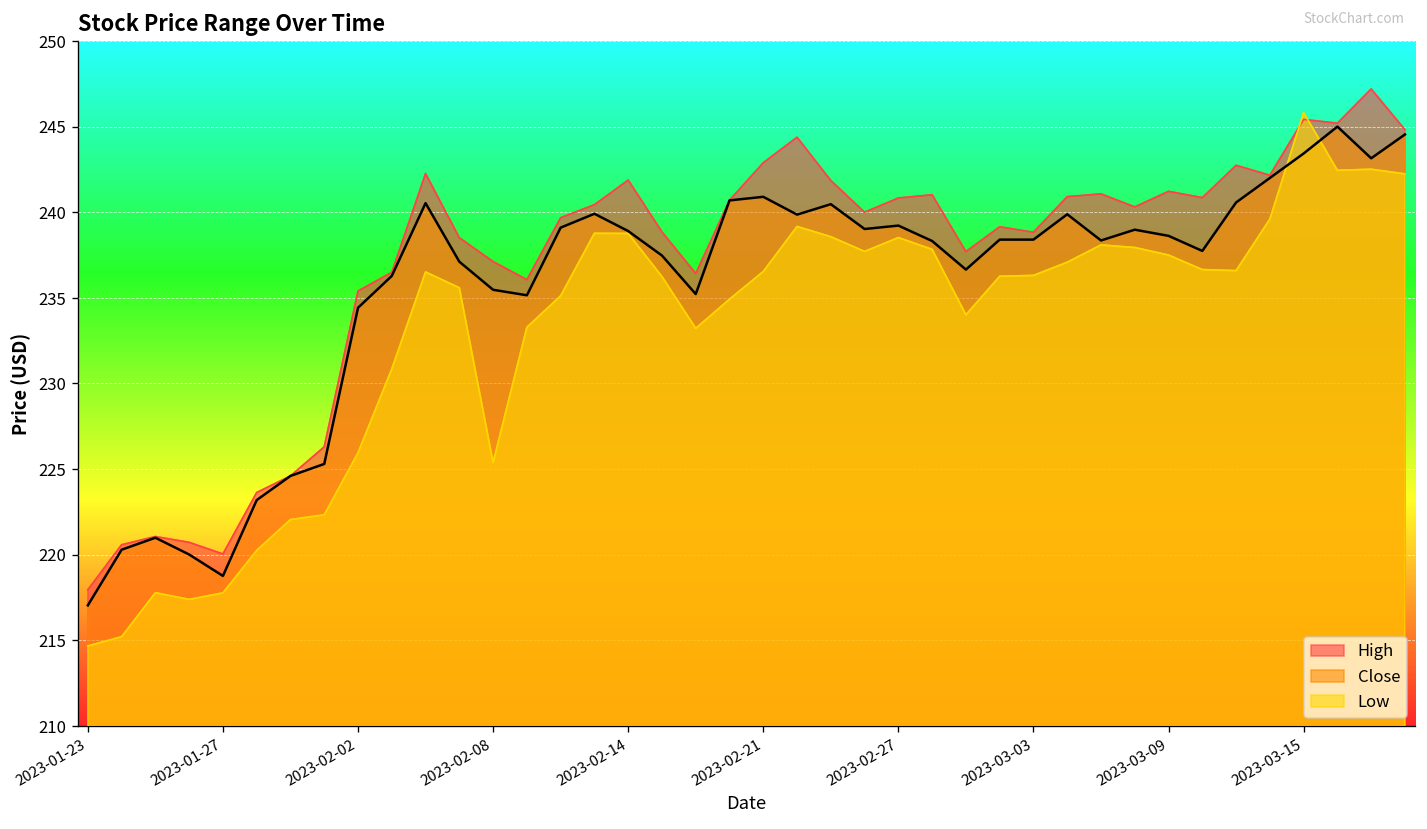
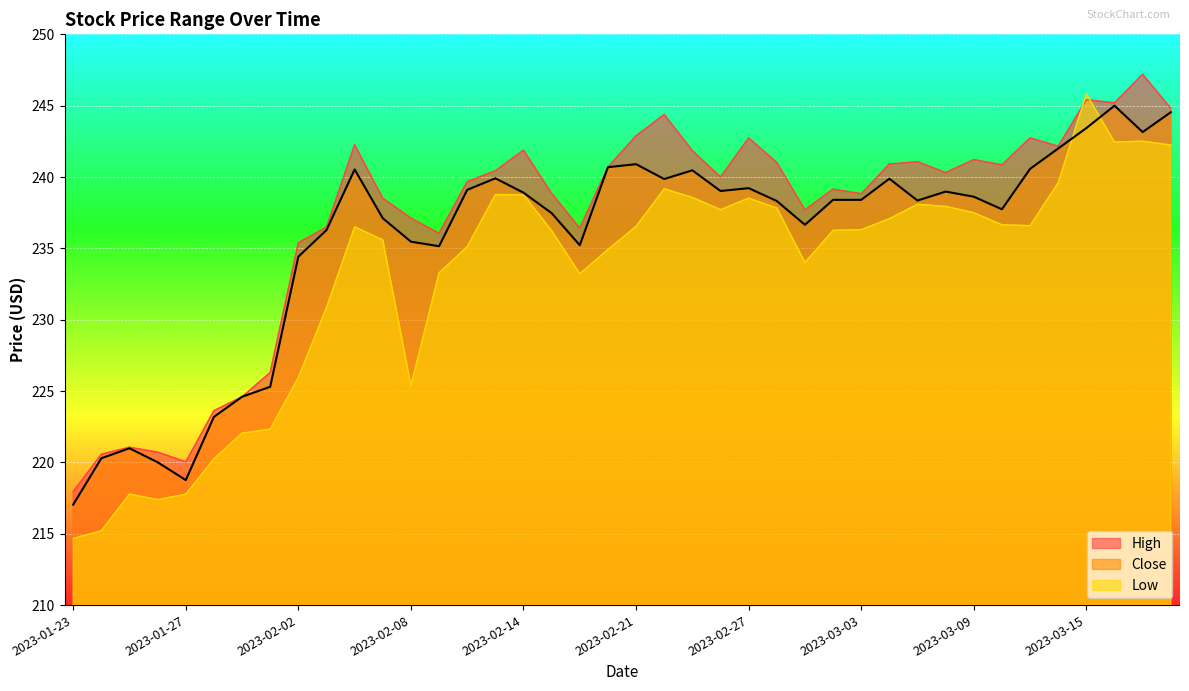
  {
    "High": {
      "2023-01-23": 218.0,
      "2023-01-27": 220.0,
      "2023-02-02": 235.4,
      "2023-02-08": 237.1,
      "2023-02-14": 241.9,
      "2023-02-21": 242.9,
-     "2023-02-27": 240.8,
+     "2023-02-27": 242.7,
      "2023-03-03": 238.8,
      "2023-03-09": 241.2,
      "2023-03-15": 245.4
    },
    "Close": {
      "2023-01-23": 217.0,
      "2023-01-27": 218.8,
      "2023-02-02": 234.4,
      "2023-02-08": 235.5,
      "2023-02-21": 240.9,
      "2023-02-27": 239.2,
      "2023-03-03": 238.4,
      "2023-03-09": 238.6,
      "2023-03-15": 243.4
    },
    "Low": {
      "2023-01-23": 214.7,
      "2023-01-27": 217.8,
      "2023-02-02": 226.0,
      "2023-02-08": 225.4,
      "2023-02-21": 236.5,
      "2023-02-27": 238.5,
      "2023-03-03": 236.3,
      "2023-03-09": 237.5,
      "2023-03-15": 245.8
    }
  }
